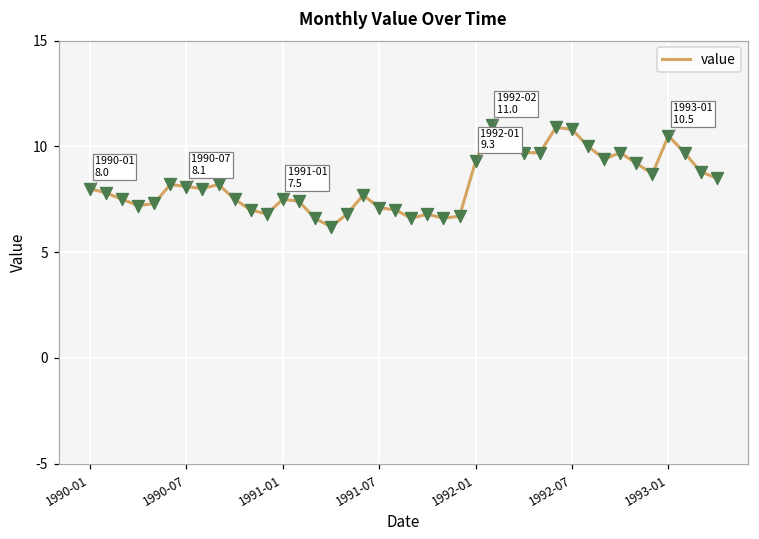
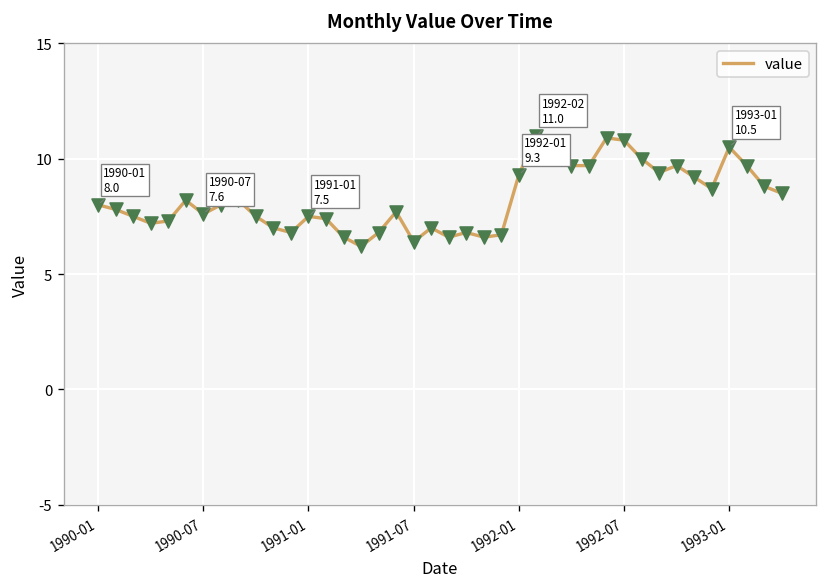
  {
-   "1990-07": 8.1,
-   "1991-07": 7.1
+   "1990-07": 7.6,
+   "1991-07": 6.4
  }
